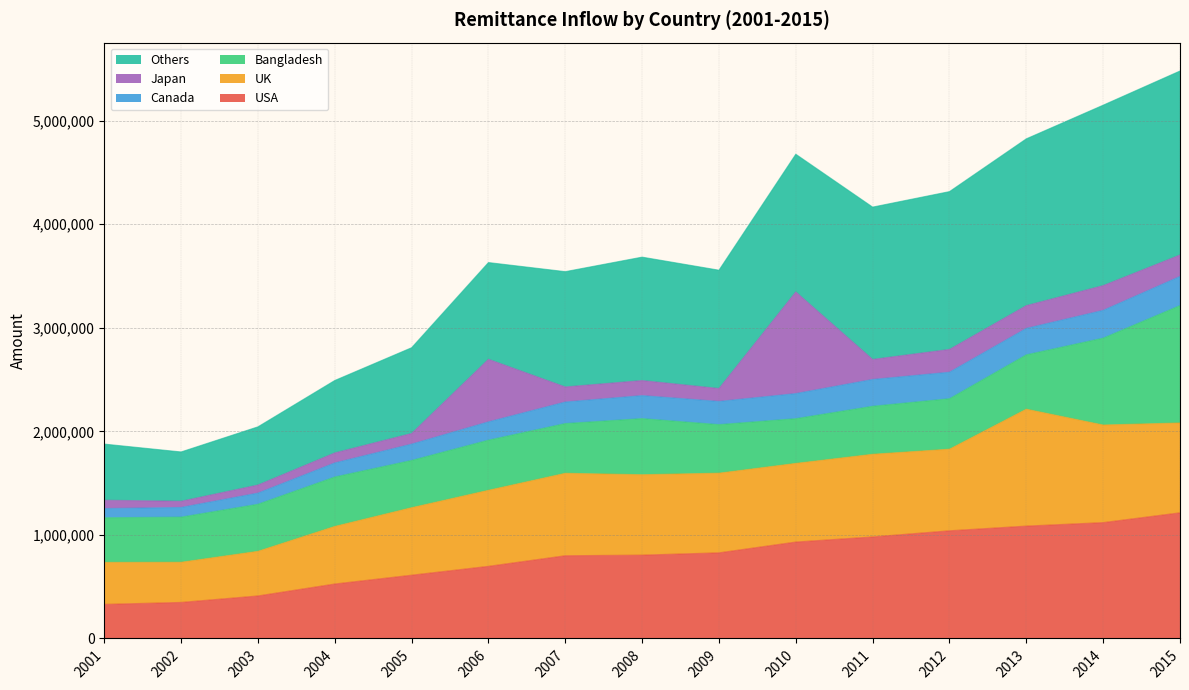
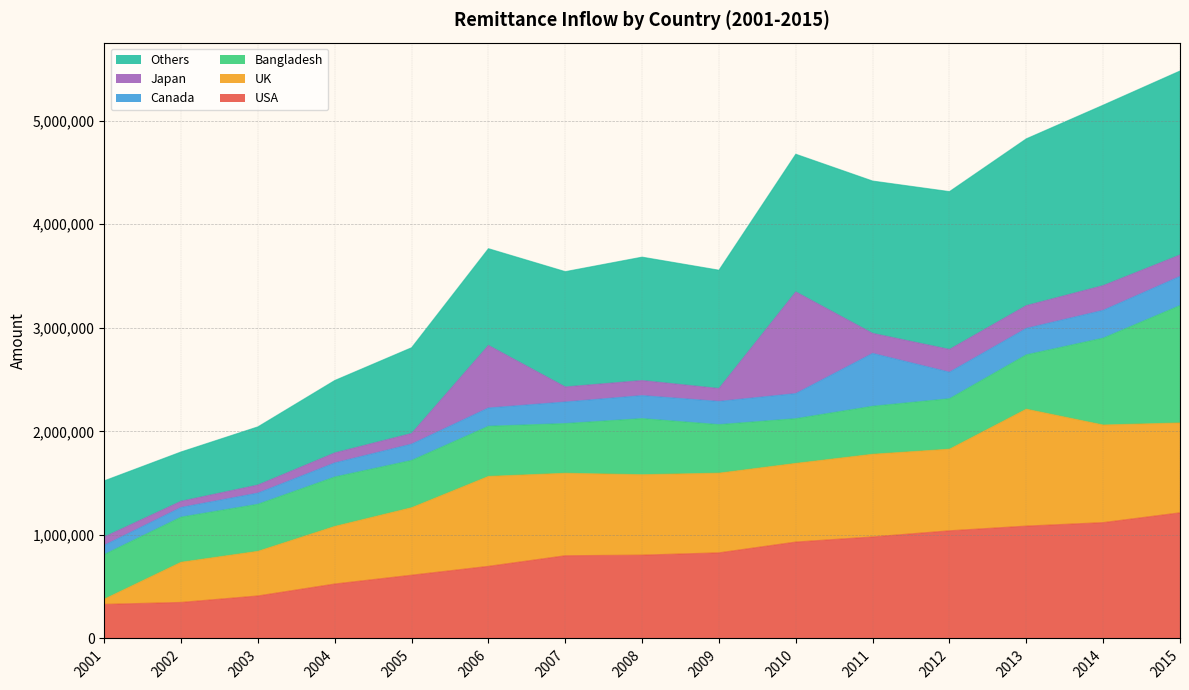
  {
    "USA": {
      "2001": "330,000",
      "2002": "350,000",
      "2003": "410,000",
      "2004": "530,000",
      "2005": "610,000",
      "2006": "700,000",
      "2007": "800,000",
      "2008": "800,000",
      "2009": "830,000",
      "2010": "930,000",
      "2011": "980,000",
      "2012": "1,040,000",
      "2013": "1,090,000",
      "2014": "1,120,000",
      "2015": "1,210,000"
    },
    "UK": {
-     "2001": "410,000",
+     "2001": "50,000",
      "2002": "390,000",
      "2003": "430,000",
      "2004": "560,000",
      "2005": "650,000",
-     "2006": "730,000",
+     "2006": "870,000",
      "2007": "800,000",
      "2008": "780,000",
      "2009": "770,000",
      "2010": "760,000",
      "2011": "800,000",
      "2012": "790,000",
      "2013": "1,130,000",
      "2014": "940,000",
      "2015": "870,000"
    },
    "Canada": {
      "2001": "90,000",
      "2002": "90,000",
      "2003": "110,000",
      "2004": "140,000",
      "2005": "160,000",
      "2006": "180,000",
      "2007": "210,000",
      "2008": "220,000",
      "2009": "220,000",
      "2010": "240,000",
-     "2011": "260,000",
+     "2011": "510,000",
      "2012": "260,000",
      "2013": "260,000",
      "2014": "270,000",
      "2015": "280,000"
    },
    "Japan": {
      "2001": "80,000",
      "2002": "60,000",
      "2003": "80,000",
      "2004": "100,000",
      "2005": "100,000",
      "2006": "600,000",
      "2007": "150,000",
      "2008": "150,000",
      "2009": "120,000",
      "2010": "980,000",
      "2011": "190,000",
      "2012": "220,000",
      "2013": "220,000",
      "2014": "240,000",
      "2015": "210,000"
    }
  }
